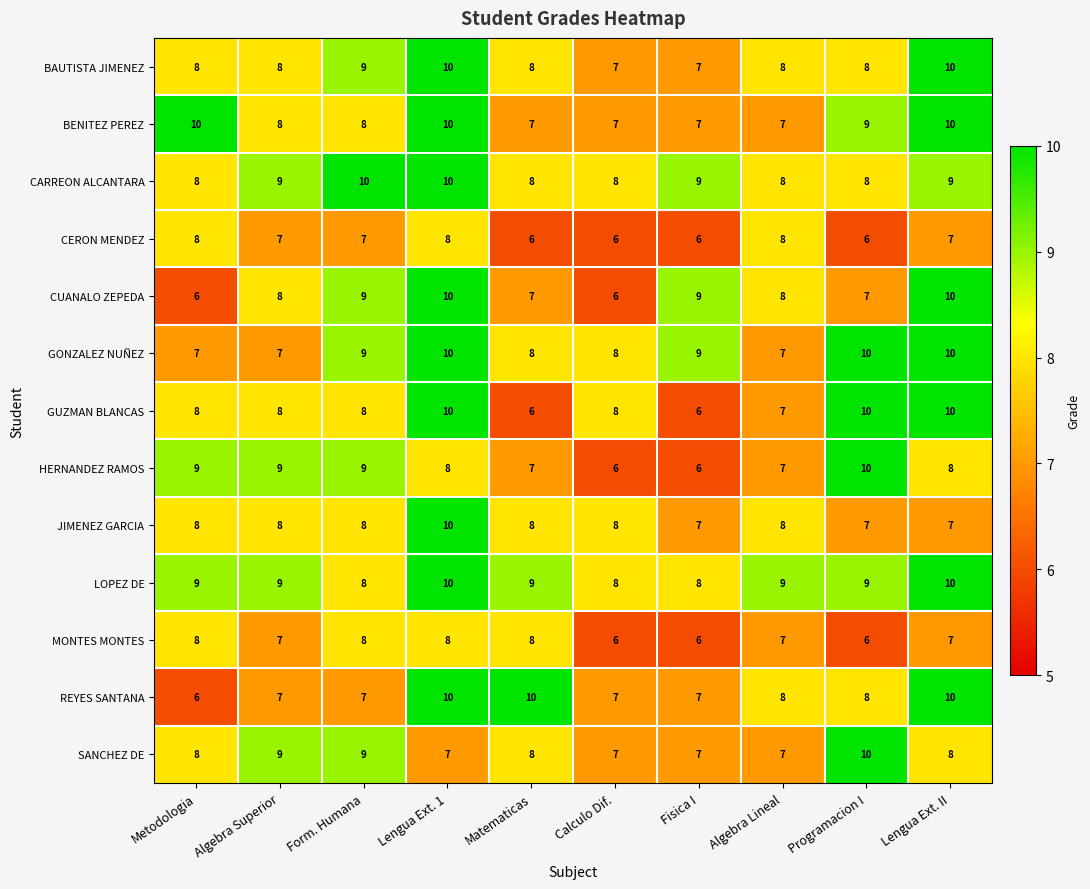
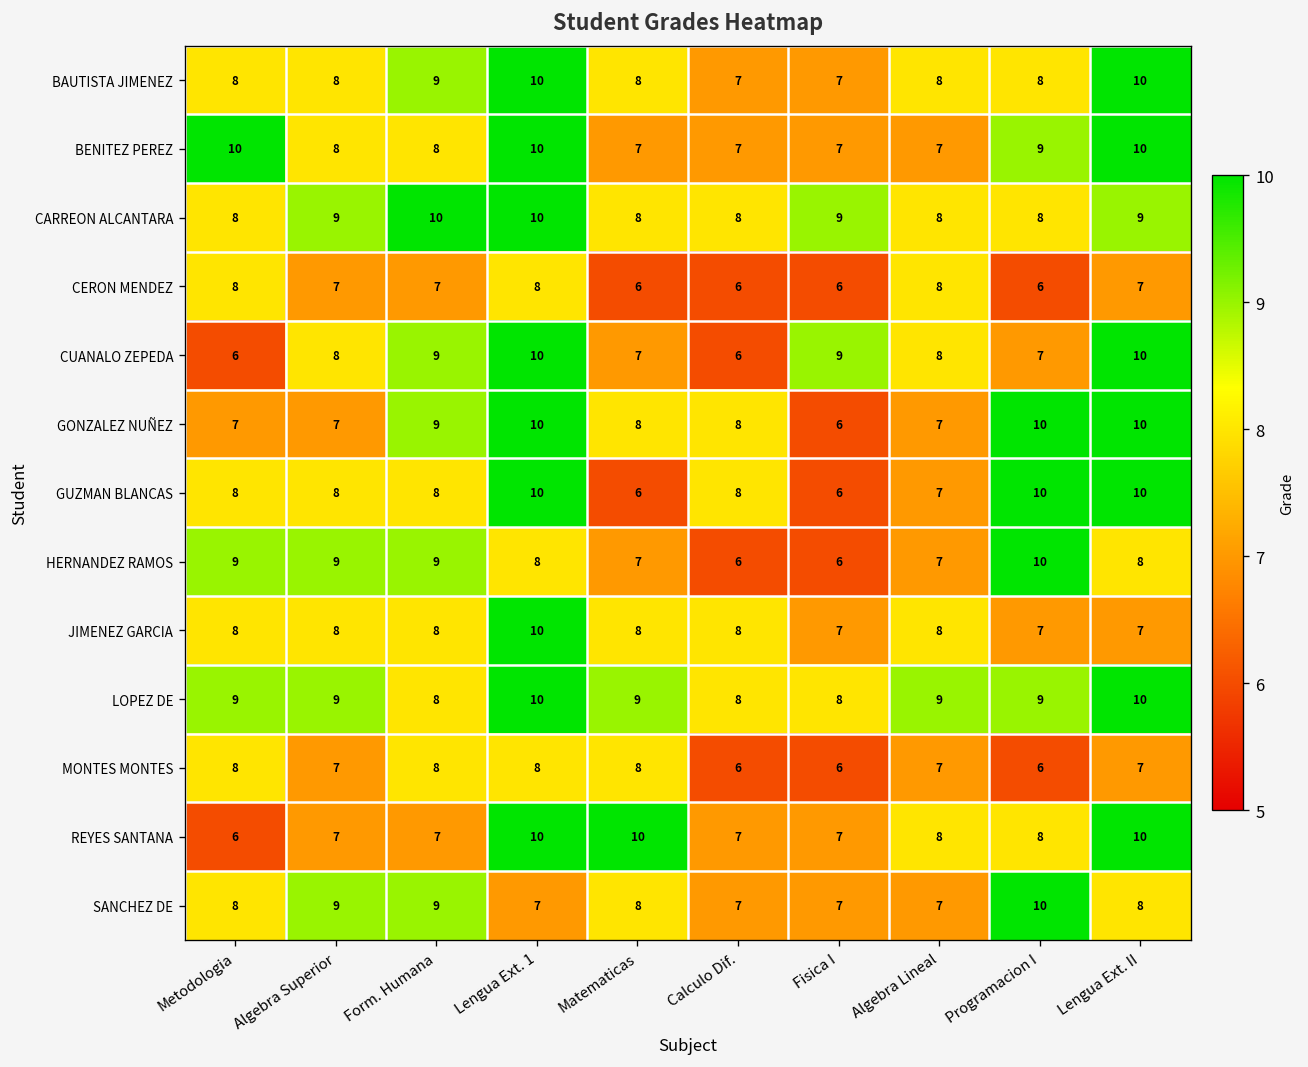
  {
    "BAUTISTA JIMENEZ": {
      "Metodologia": 8,
      "Algebra Superior": 8,
      "Form. Humana": 9,
      "Lengua Ext. 1": 10,
      "Matematicas": 8,
      "Calculo Dif.": 7,
      "Fisica I": 7,
      "Algebra Lineal": 8,
      "Programacion I": 8,
      "Lengua Ext. II": 10
    },
    "BENITEZ PEREZ": {
      "Metodologia": 10,
      "Algebra Superior": 8,
      "Form. Humana": 8,
      "Lengua Ext. 1": 10,
      "Matematicas": 7,
      "Calculo Dif.": 7,
      "Fisica I": 7,
      "Algebra Lineal": 7,
      "Programacion I": 9,
      "Lengua Ext. II": 10
    },
    "CARREON ALCANTARA": {
      "Metodologia": 8,
      "Algebra Superior": 9,
      "Form. Humana": 10,
      "Lengua Ext. 1": 10,
      "Matematicas": 8,
      "Calculo Dif.": 8,
      "Fisica I": 9,
      "Algebra Lineal": 8,
      "Programacion I": 8,
      "Lengua Ext. II": 9
    },
    "CERON MENDEZ": {
      "Metodologia": 8,
      "Algebra Superior": 7,
      "Form. Humana": 7,
      "Lengua Ext. 1": 8,
      "Matematicas": 6,
      "Calculo Dif.": 6,
      "Fisica I": 6,
      "Algebra Lineal": 8,
      "Programacion I": 6,
      "Lengua Ext. II": 7
    },
    "CUANALO ZEPEDA": {
      "Metodologia": 6,
      "Algebra Superior": 8,
      "Form. Humana": 9,
      "Lengua Ext. 1": 10,
      "Matematicas": 7,
      "Calculo Dif.": 6,
      "Fisica I": 9,
      "Algebra Lineal": 8,
      "Programacion I": 7,
      "Lengua Ext. II": 10
    },
    "GONZALEZ NUÑEZ": {
      "Metodologia": 7,
      "Algebra Superior": 7,
      "Form. Humana": 9,
      "Lengua Ext. 1": 10,
      "Matematicas": 8,
      "Calculo Dif.": 8,
-     "Fisica I": 9,
+     "Fisica I": 6,
      "Algebra Lineal": 7,
      "Programacion I": 10,
      "Lengua Ext. II": 10
    },
    "GUZMAN BLANCAS": {
      "Metodologia": 8,
      "Algebra Superior": 8,
      "Form. Humana": 8,
      "Lengua Ext. 1": 10,
      "Matematicas": 6,
      "Calculo Dif.": 8,
      "Fisica I": 6,
      "Algebra Lineal": 7,
      "Programacion I": 10,
      "Lengua Ext. II": 10
    },
    "HERNANDEZ RAMOS": {
      "Metodologia": 9,
      "Algebra Superior": 9,
      "Form. Humana": 9,
      "Lengua Ext. 1": 8,
      "Matematicas": 7,
      "Calculo Dif.": 6,
      "Fisica I": 6,
      "Algebra Lineal": 7,
      "Programacion I": 10,
      "Lengua Ext. II": 8
    },
    "JIMENEZ GARCIA": {
      "Metodologia": 8,
      "Algebra Superior": 8,
      "Form. Humana": 8,
      "Lengua Ext. 1": 10,
      "Matematicas": 8,
      "Calculo Dif.": 8,
      "Fisica I": 7,
      "Algebra Lineal": 8,
      "Programacion I": 7,
      "Lengua Ext. II": 7
    },
    "LOPEZ DE": {
      "Metodologia": 9,
      "Algebra Superior": 9,
      "Form. Humana": 8,
      "Lengua Ext. 1": 10,
      "Matematicas": 9,
      "Calculo Dif.": 8,
      "Fisica I": 8,
      "Algebra Lineal": 9,
      "Programacion I": 9,
      "Lengua Ext. II": 10
    },
    "MONTES MONTES": {
      "Metodologia": 8,
      "Algebra Superior": 7,
      "Form. Humana": 8,
      "Lengua Ext. 1": 8,
      "Matematicas": 8,
      "Calculo Dif.": 6,
      "Fisica I": 6,
      "Algebra Lineal": 7,
      "Programacion I": 6,
      "Lengua Ext. II": 7
    },
    "REYES SANTANA": {
      "Metodologia": 6,
      "Algebra Superior": 7,
      "Form. Humana": 7,
      "Lengua Ext. 1": 10,
      "Matematicas": 10,
      "Calculo Dif.": 7,
      "Fisica I": 7,
      "Algebra Lineal": 8,
      "Programacion I": 8,
      "Lengua Ext. II": 10
    },
    "SANCHEZ DE": {
      "Metodologia": 8,
      "Algebra Superior": 9,
      "Form. Humana": 9,
      "Lengua Ext. 1": 7,
      "Matematicas": 8,
      "Calculo Dif.": 7,
      "Fisica I": 7,
      "Algebra Lineal": 7,
      "Programacion I": 10,
      "Lengua Ext. II": 8
    }
  }
